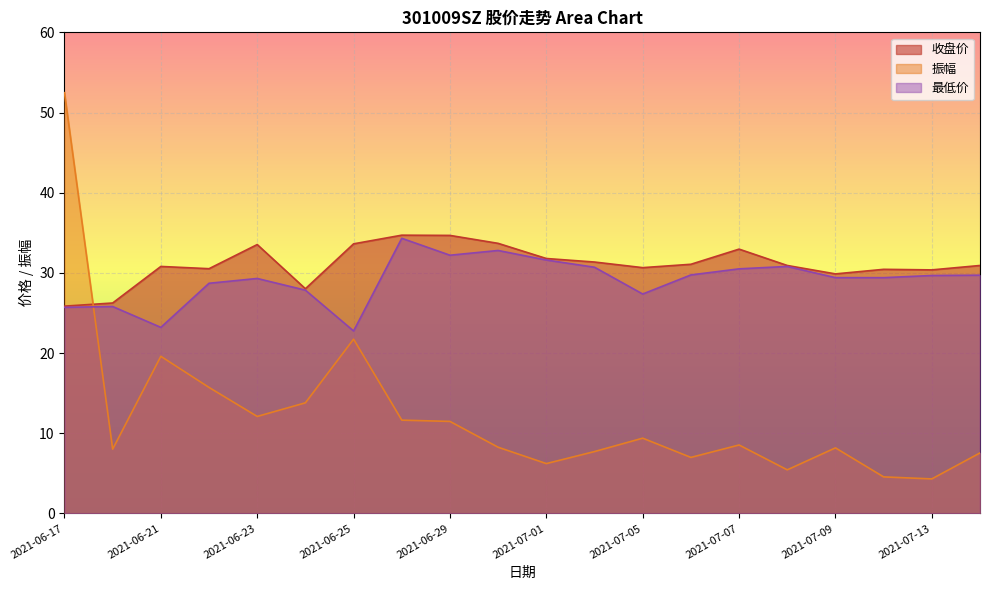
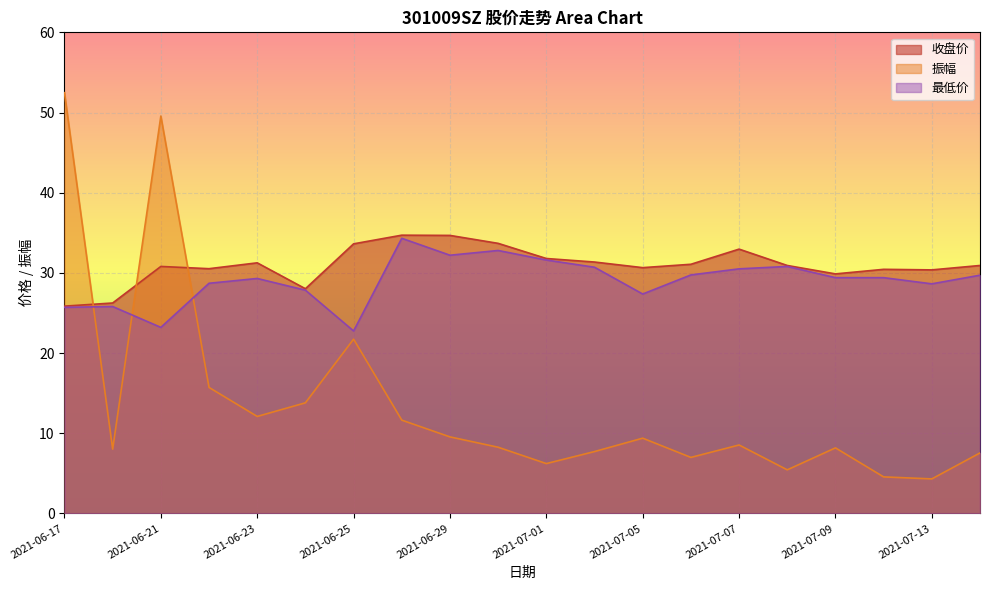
  {
    "收盘价": {
      "2021-06-21": 31,
-     "2021-06-23": 34,
+     "2021-06-23": 31,
      "2021-06-25": 34,
      "2021-06-29": 35,
      "2021-07-05": 31,
      "2021-07-07": 33,
      "2021-07-09": 30,
      "2021-07-13": 30
    },
    "振幅": {
      "2021-06-17": 52,
-     "2021-06-21": 20,
+     "2021-06-21": 50,
      "2021-06-23": 12,
      "2021-06-25": 22,
-     "2021-06-29": 11,
+     "2021-06-29": 10,
      "2021-07-01": 6,
      "2021-07-05": 9,
      "2021-07-07": 9,
      "2021-07-09": 8,
      "2021-07-13": 4
    },
    "最低价": {
      "2021-06-21": 23,
      "2021-06-23": 29,
      "2021-06-25": 23,
      "2021-06-29": 32,
      "2021-07-05": 27,
      "2021-07-07": 31,
      "2021-07-09": 29,
-     "2021-07-13": 30
+     "2021-07-13": 29
    }
  }
